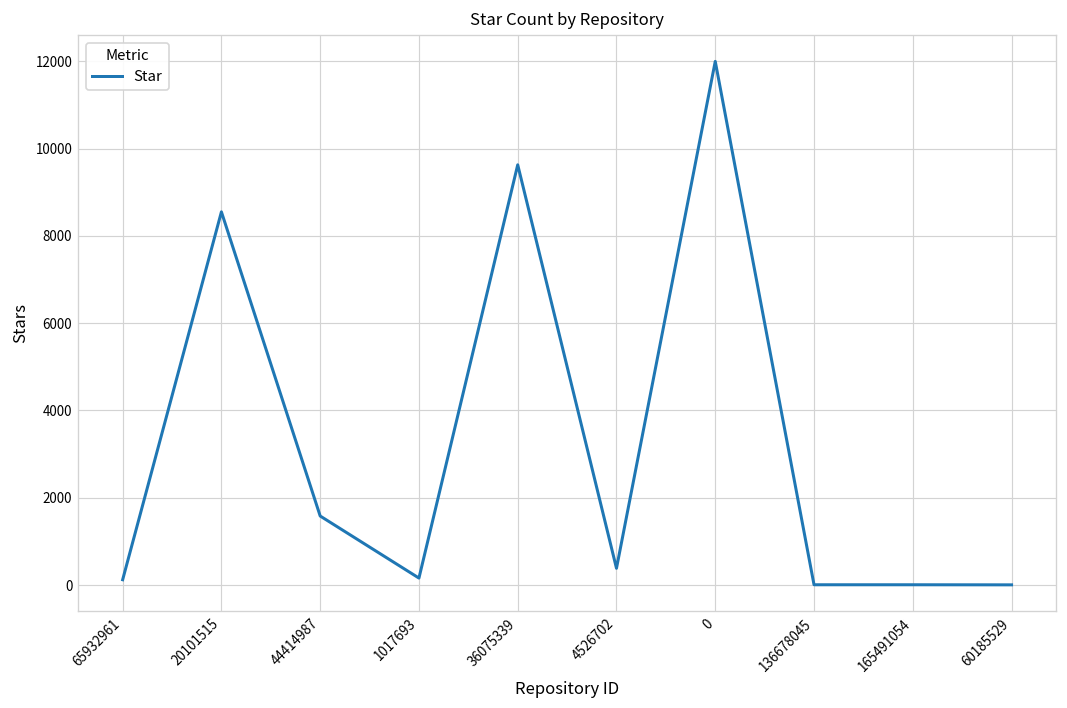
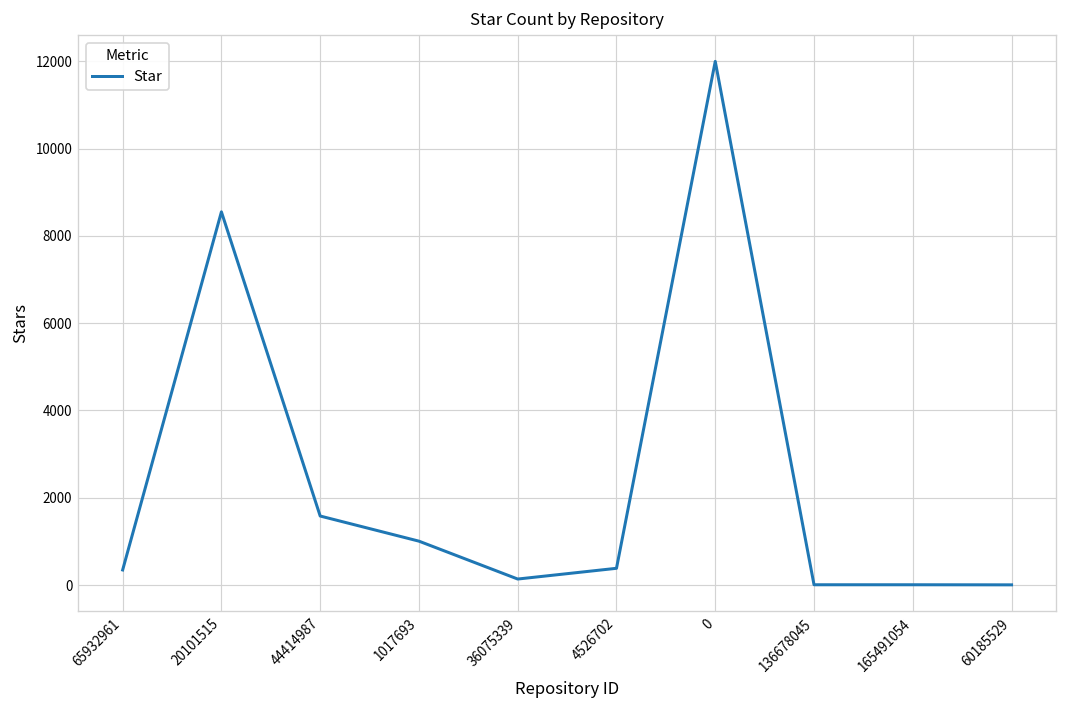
  {
-   "65932961": 100,
+   "65932961": 300,
    "20101515": 8600,
    "44414987": 1600,
-   "1017693": 200,
-   "36075339": 9600,
+   "1017693": 1000,
+   "36075339": 100,
    "4526702": 400,
    "0": 12000,
    "136678045": 0,
    "165491054": 0,
    "60185529": 0
  }
